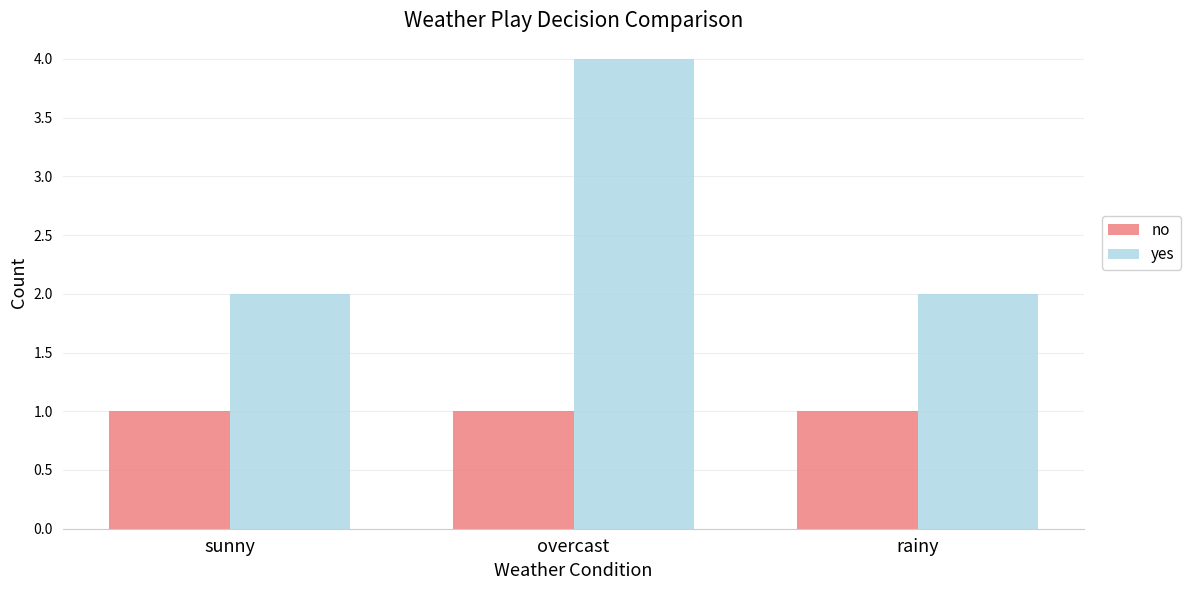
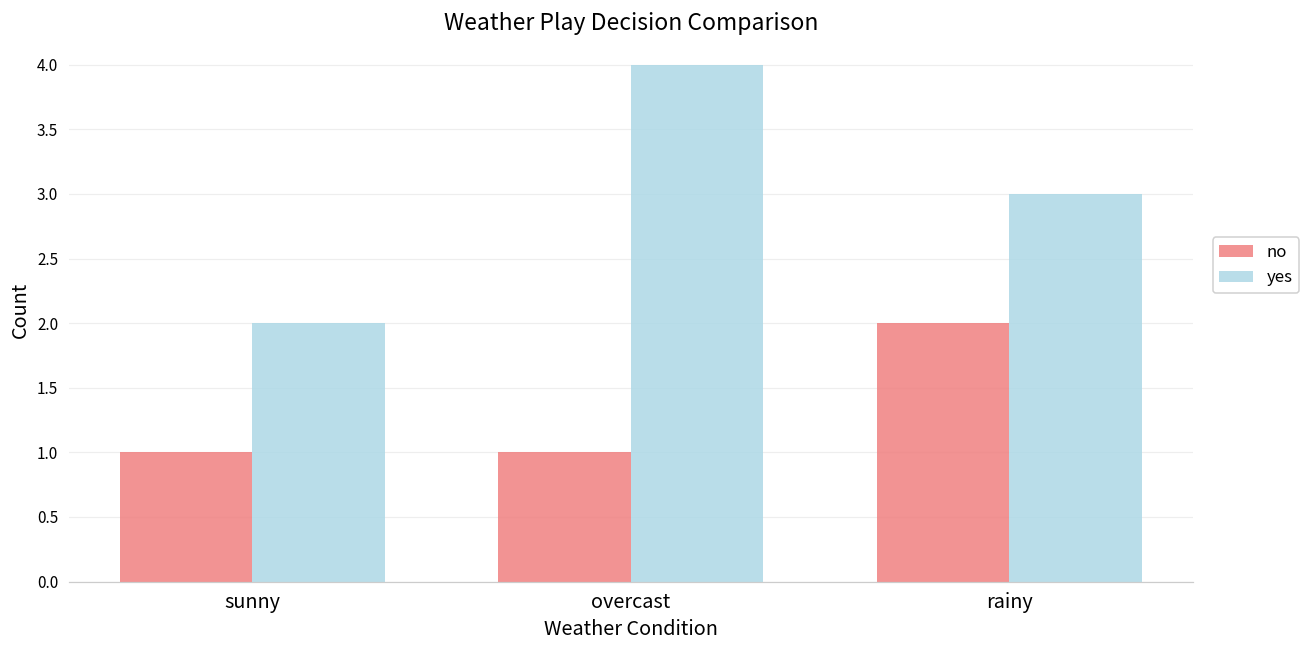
  {
    "no": {
      "sunny": 1,
      "overcast": 1,
-     "rainy": 1
+     "rainy": 2
    },
    "yes": {
      "sunny": 2,
      "overcast": 4,
-     "rainy": 2
+     "rainy": 3
    }
  }
